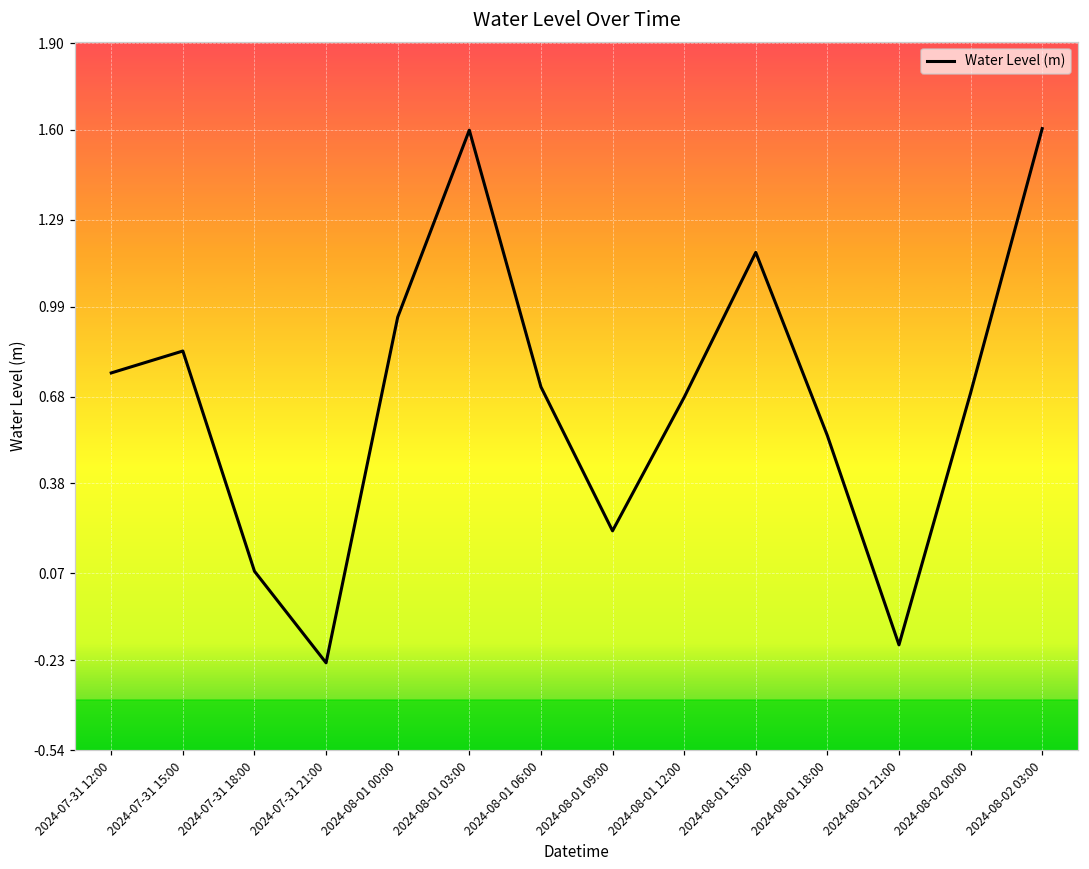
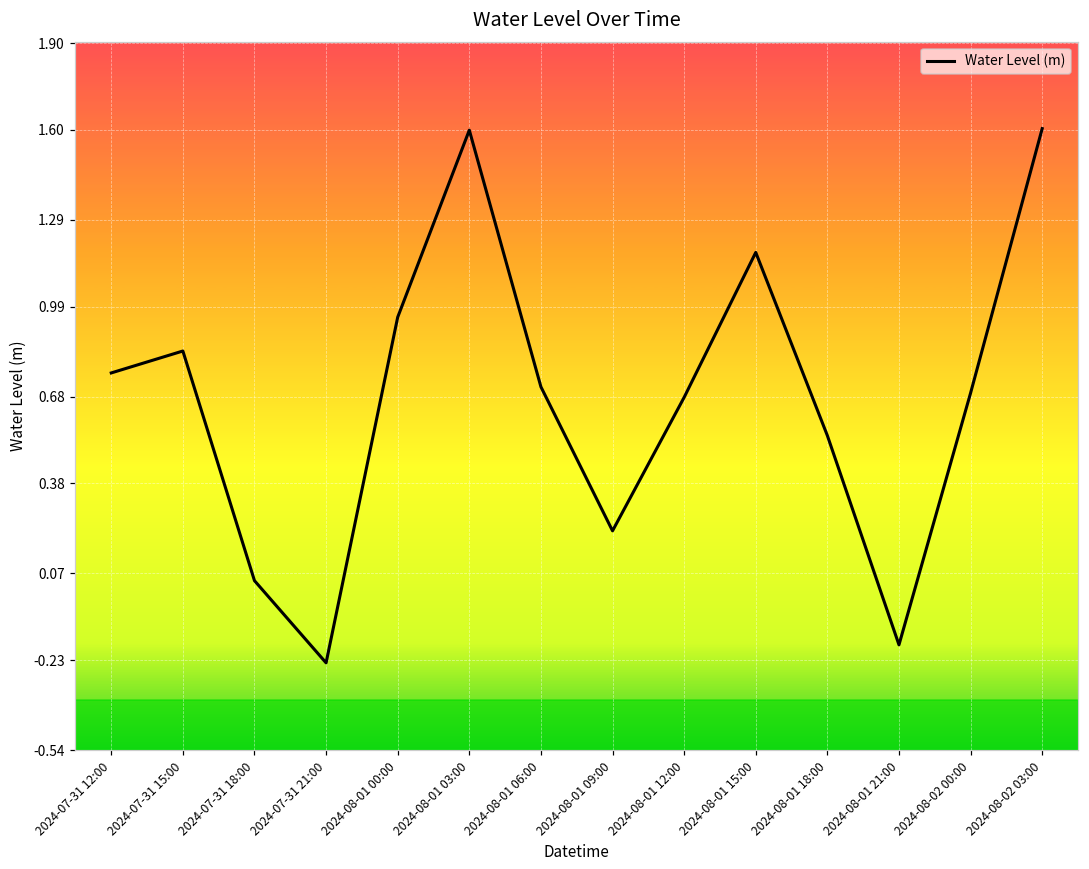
  {
    "2024-07-31 12:00": 0.76,
    "2024-07-31 15:00": 0.84,
-   "2024-07-31 18:00": 0.08,
+   "2024-07-31 18:00": 0.04,
    "2024-07-31 21:00": -0.24,
    "2024-08-01 00:00": 0.95,
    "2024-08-01 03:00": 1.60,
    "2024-08-01 06:00": 0.71,
    "2024-08-01 09:00": 0.22,
    "2024-08-01 12:00": 0.68,
    "2024-08-01 15:00": 1.18,
    "2024-08-01 18:00": 0.55,
    "2024-08-01 21:00": -0.18,
    "2024-08-02 00:00": 0.69,
    "2024-08-02 03:00": 1.60
  }
